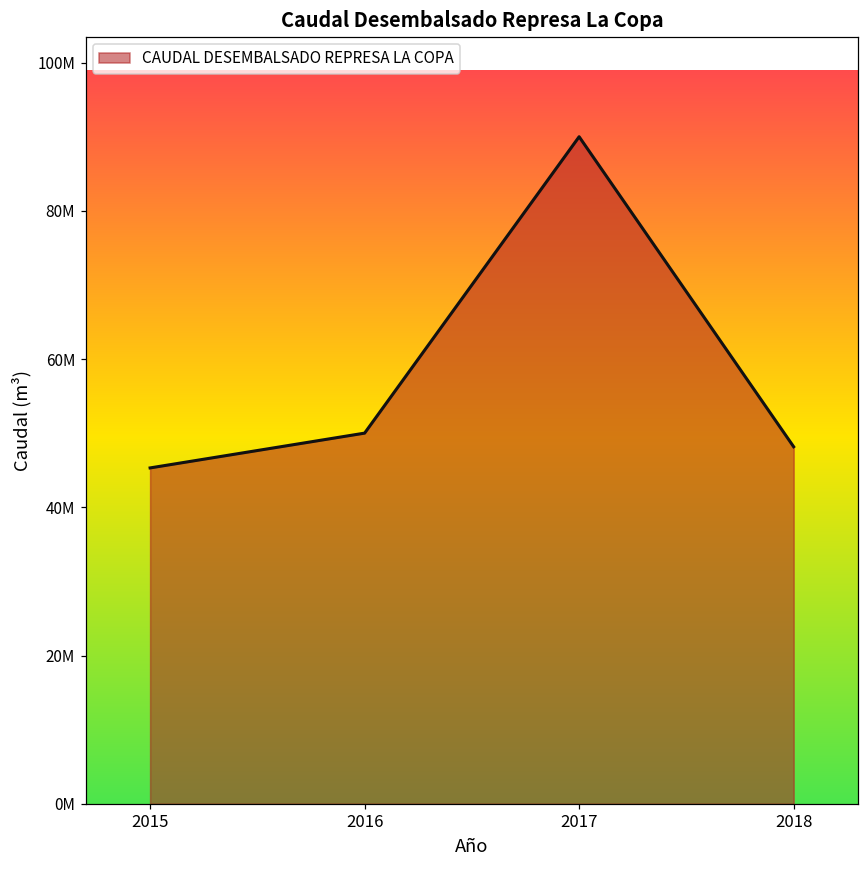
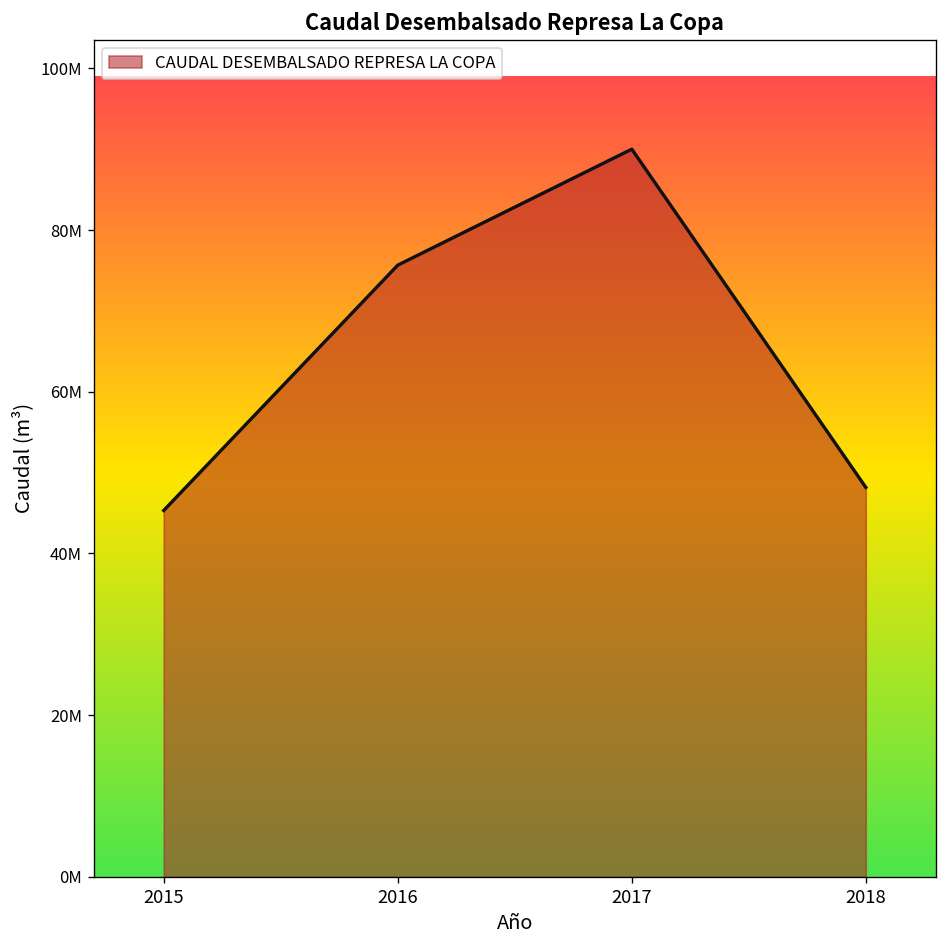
  {
    "2015": 45000000,
-   "2016": 50000000,
+   "2016": 76000000,
    "2017": 90000000,
    "2018": 48000000
  }
